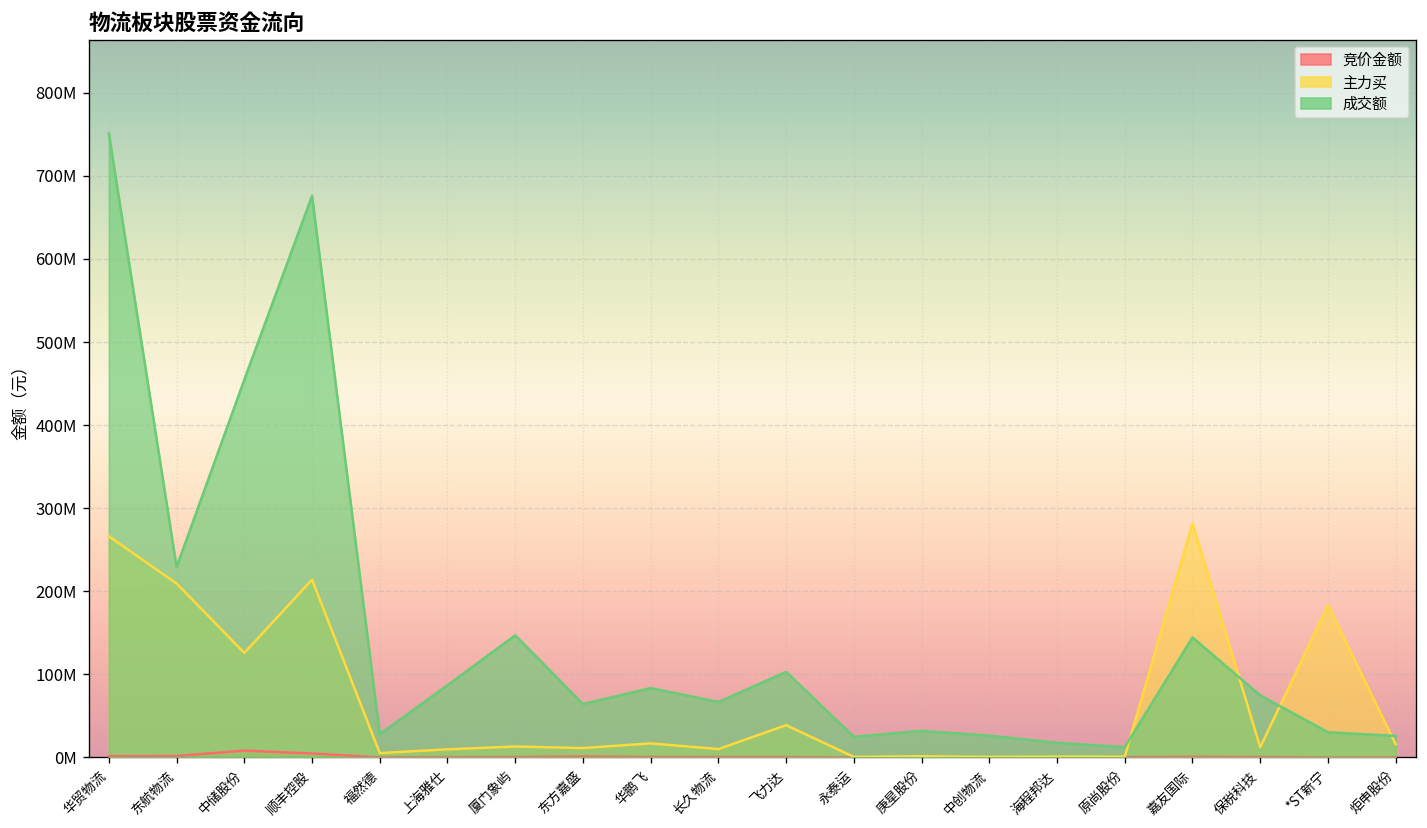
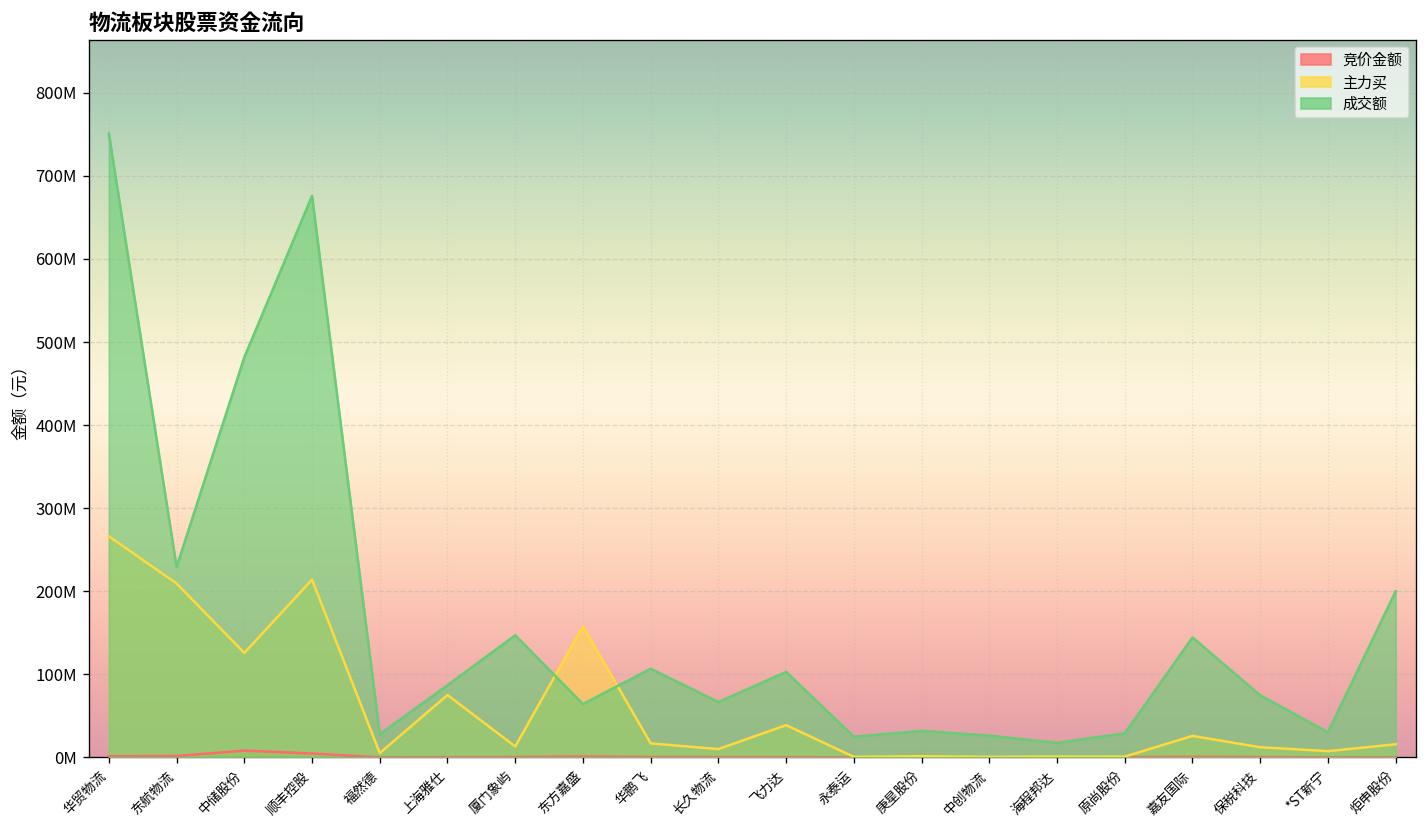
  {
    "竞价金额": {
      "华贸物流": 0,
      "东航物流": 0,
      "中储股份": 10000000,
      "顺丰控股": 0,
      "福然德": 0,
      "上海雅仕": 0,
      "厦门象屿": 0,
      "东方嘉盛": 0,
      "华鹏飞": 0,
      "长久物流": 0,
      "飞力达": 0,
      "嘉友国际": 0,
      "保税科技": 0,
      "*ST新宁": 0,
      "炬申股份": 0
    },
    "主力买": {
      "华贸物流": 270000000,
      "东航物流": 210000000,
      "中储股份": 130000000,
      "顺丰控股": 210000000,
      "福然德": 10000000,
-     "上海雅仕": 10000000,
+     "上海雅仕": 80000000,
      "厦门象屿": 10000000,
-     "东方嘉盛": 10000000,
+     "东方嘉盛": 160000000,
      "华鹏飞": 20000000,
      "长久物流": 10000000,
      "飞力达": 40000000,
-     "嘉友国际": 280000000,
+     "嘉友国际": 30000000,
      "保税科技": 10000000,
-     "*ST新宁": 180000000,
+     "*ST新宁": 10000000,
      "炬申股份": 20000000
    },
    "成交额": {
      "华贸物流": 750000000,
      "东航物流": 230000000,
-     "中储股份": 450000000,
+     "中储股份": 480000000,
      "顺丰控股": 680000000,
      "福然德": 30000000,
      "上海雅仕": 90000000,
      "厦门象屿": 150000000,
      "东方嘉盛": 60000000,
-     "华鹏飞": 80000000,
+     "华鹏飞": 110000000,
      "长久物流": 70000000,
      "飞力达": 100000000,
      "永泰运": 20000000,
      "庚星股份": 30000000,
      "中创物流": 30000000,
      "海程邦达": 20000000,
-     "原尚股份": 10000000,
+     "原尚股份": 30000000,
      "嘉友国际": 140000000,
      "保税科技": 70000000,
      "*ST新宁": 30000000,
-     "炬申股份": 30000000
+     "炬申股份": 200000000
    }
  }
